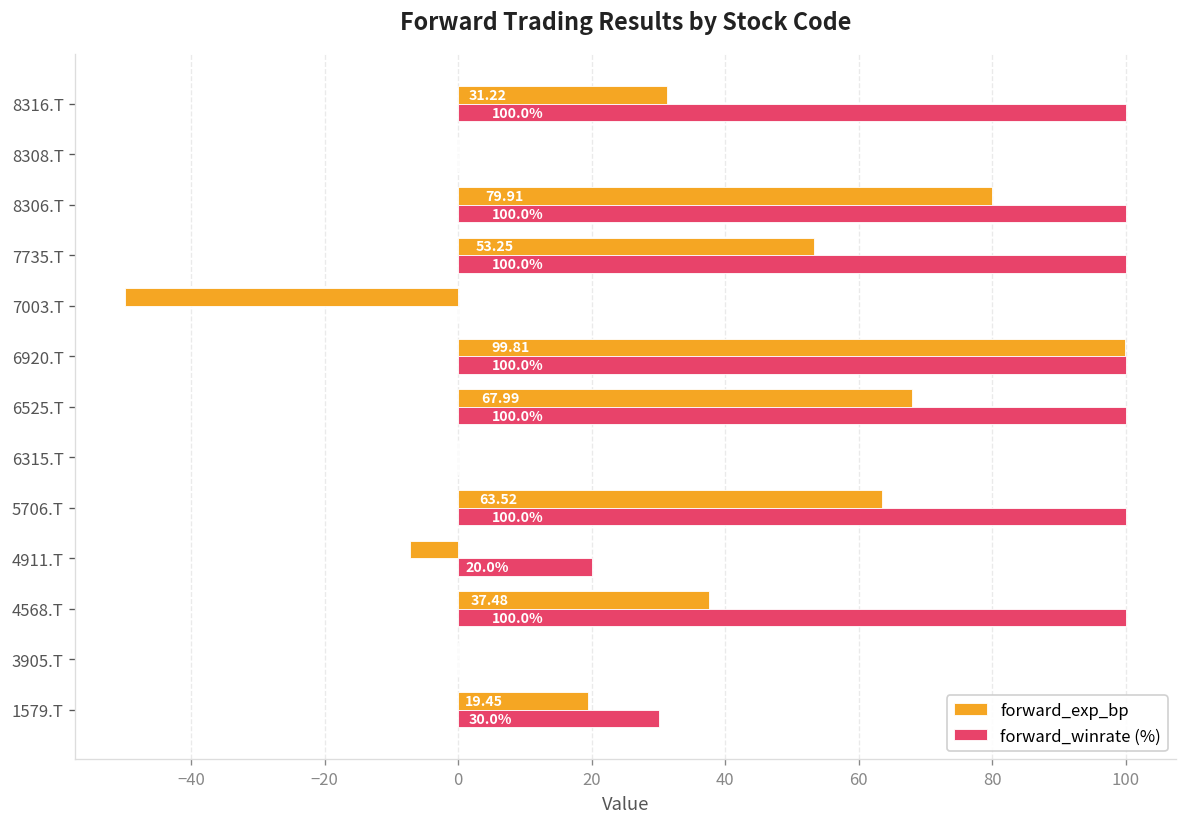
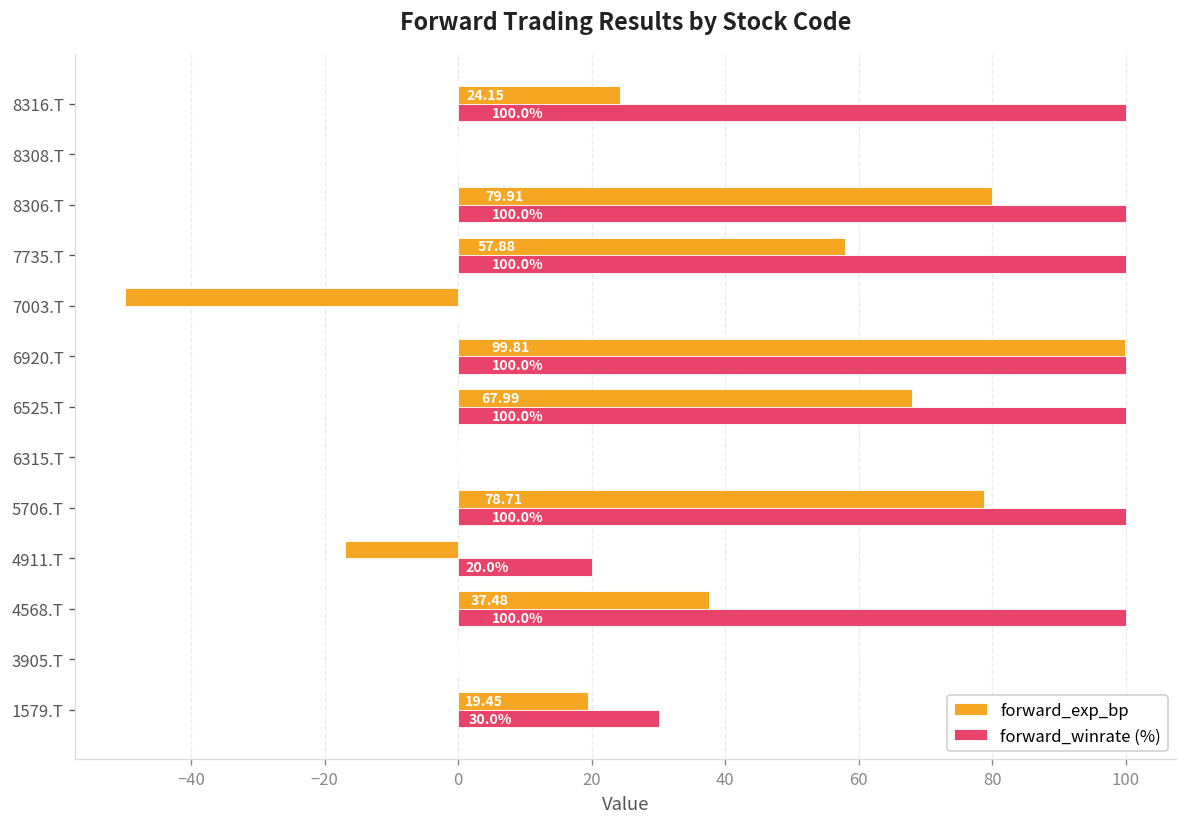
  {
    "forward_exp_bp": {
-     "8316.T": "31.22",
+     "8316.T": "24.15",
      "8306.T": "79.91",
-     "7735.T": "53.25",
+     "7735.T": "57.88",
      "6920.T": "99.81",
      "6525.T": "67.99",
-     "5706.T": "63.52",
-     "4911.T": "-7",
+     "5706.T": "78.71",
+     "4911.T": "-17",
      "4568.T": "37.48",
      "1579.T": "19.45"
    },
    "forward_winrate (%)": {
      "8316.T": "100.0%",
      "8306.T": "100.0%",
      "7735.T": "100.0%",
      "6920.T": "100.0%",
      "6525.T": "100.0%",
      "5706.T": "100.0%",
      "4911.T": "20.0%",
      "4568.T": "100.0%",
      "1579.T": "30.0%"
    }
  }
